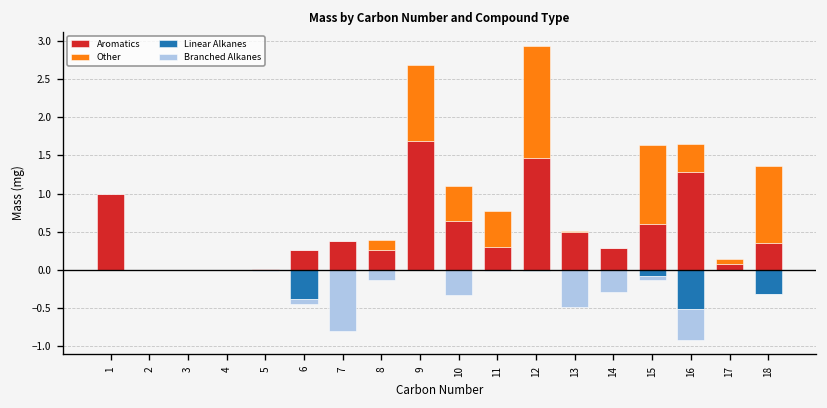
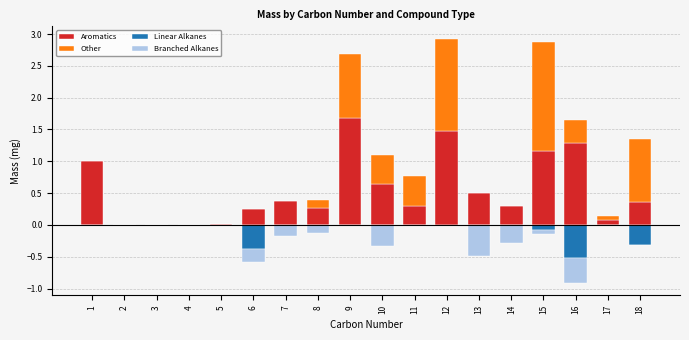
  {
    "Aromatics": {
      "1": 1.0,
      "2": 0.0,
      "3": 0.0,
      "4": 0.0,
      "6": 0.3,
      "7": 0.4,
      "8": 0.3,
      "9": 1.7,
      "10": 0.6,
      "11": 0.3,
      "12": 1.5,
      "13": 0.5,
      "14": 0.3,
-     "15": 0.6,
+     "15": 1.2,
      "16": 1.3,
      "17": 0.1,
      "18": 0.4
    },
    "Other": {
      "1": 0.0,
      "2": 0.0,
      "3": 0.0,
      "4": 0.0,
      "5": 0.0,
      "6": 0.0,
      "7": 0.0,
      "8": 0.1,
      "9": 1.0,
      "10": 0.4,
      "11": 0.5,
      "12": 1.5,
      "14": 0.0,
-     "15": 1.0,
+     "15": 1.7,
      "16": 0.4,
      "17": 0.1,
      "18": 1.0
    },
    "Linear Alkanes": {
      "1": 0.0,
      "2": 0.0,
      "3": 0.0,
      "4": 0.0,
      "5": 0.0,
      "6": -0.4,
      "8": 0.0,
      "9": 0.0,
      "10": 0.0,
      "11": 0.0,
      "13": 0.0,
      "14": 0.0,
      "15": -0.1,
      "16": -0.5,
      "17": 0.0,
      "18": -0.3
    },
    "Branched Alkanes": {
      "1": 0.0,
      "2": 0.0,
      "3": 0.0,
      "4": 0.0,
-     "6": -0.1,
-     "7": -0.8,
+     "6": -0.2,
+     "7": -0.2,
      "8": -0.1,
      "10": -0.3,
      "12": 0.0,
      "13": -0.5,
      "14": -0.3,
      "15": -0.1,
      "16": -0.4,
      "17": 0.0,
      "18": 0.0
    }
  }
